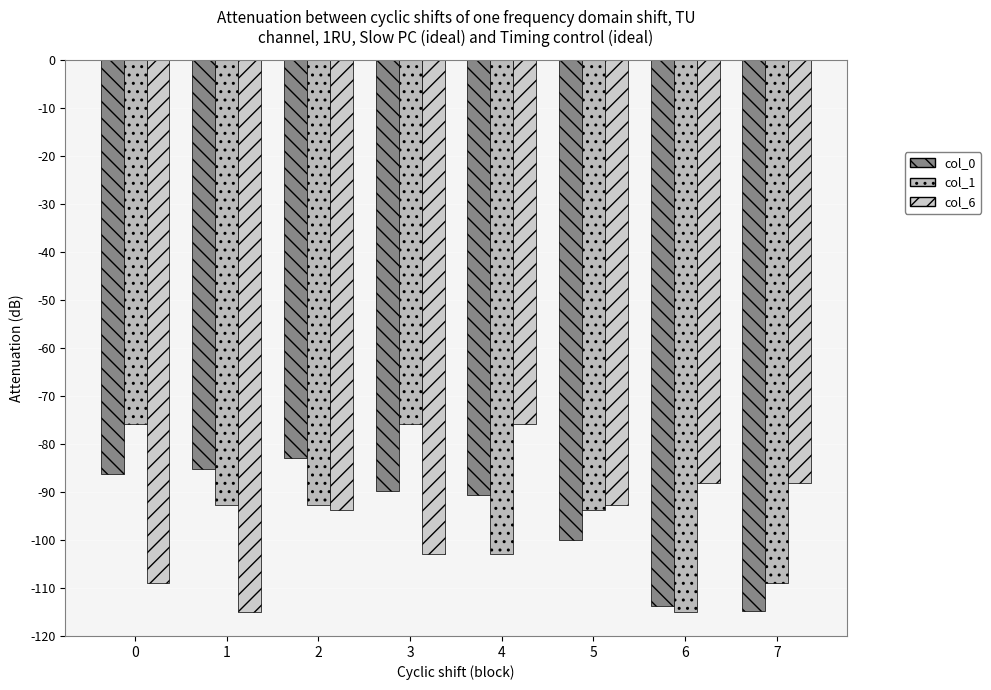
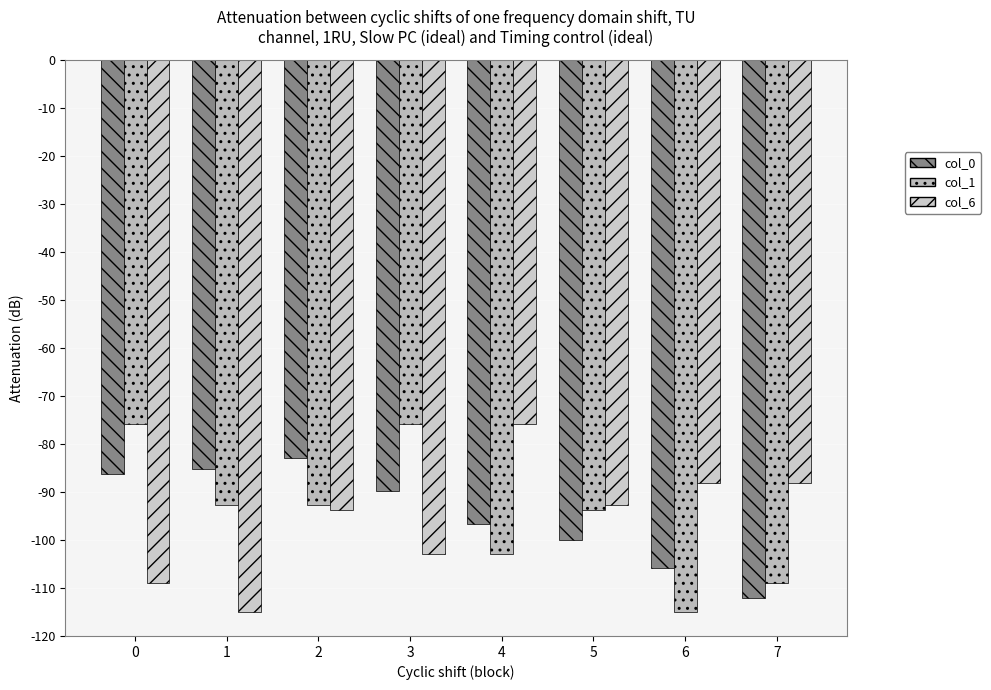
  {
    "col_0": {
      "0": -86,
      "1": -85,
      "2": -83,
      "3": -90,
-     "4": -91,
+     "4": -97,
      "5": -100,
-     "6": -114,
-     "7": -115
+     "6": -106,
+     "7": -112
    }
  }
